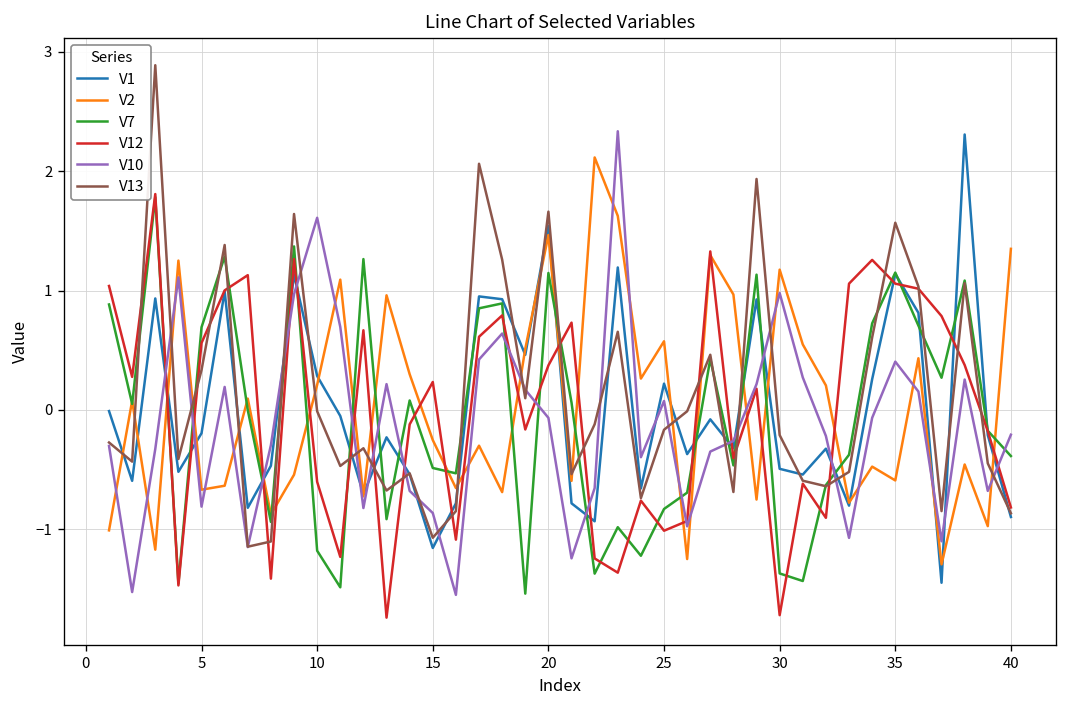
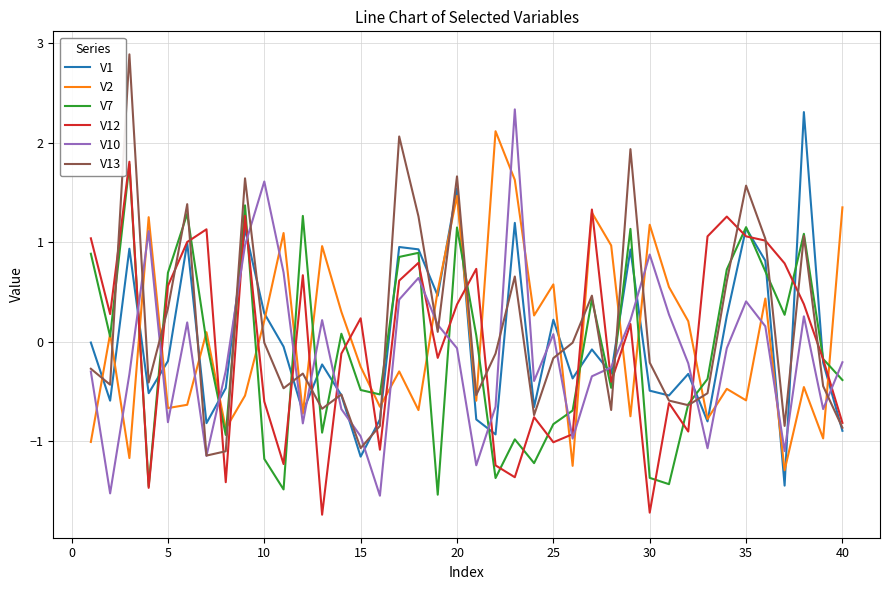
  {
    "V1": {
      "5": -0.2,
      "10": 0.3,
      "15": -1.2,
      "20": 1.5,
      "25": 0.2,
      "30": -0.5,
      "40": -0.9
    },
    "V2": {
      "5": -0.7,
      "10": 0.2,
      "15": -0.3,
      "20": 1.5,
      "25": 0.6,
      "30": 1.2,
      "35": -0.6,
      "40": 1.3
    },
    "V7": {
      "5": 0.7,
      "10": -1.2,
      "15": -0.5,
      "20": 1.1,
      "25": -0.8,
      "30": -1.4,
      "40": -0.4
    },
    "V12": {
      "5": 0.6,
      "10": -0.6,
      "15": 0.2,
      "20": 0.4,
      "25": -1.0,
      "30": -1.7,
      "35": 1.1,
      "40": -0.8
    },
    "V10": {
      "5": -0.8,
      "10": 1.6,
-     "15": -0.9,
+     "15": -1.0,
      "20": -0.1,
      "25": 0.1,
-     "30": 1.0,
+     "30": 0.9,
      "35": 0.4,
      "40": -0.2
    },
    "V13": {
      "5": 0.3,
      "10": 0.0,
      "15": -1.1,
      "20": 1.7,
      "25": -0.2,
      "30": -0.2,
      "35": 1.6,
      "40": -0.9
    }
  }
